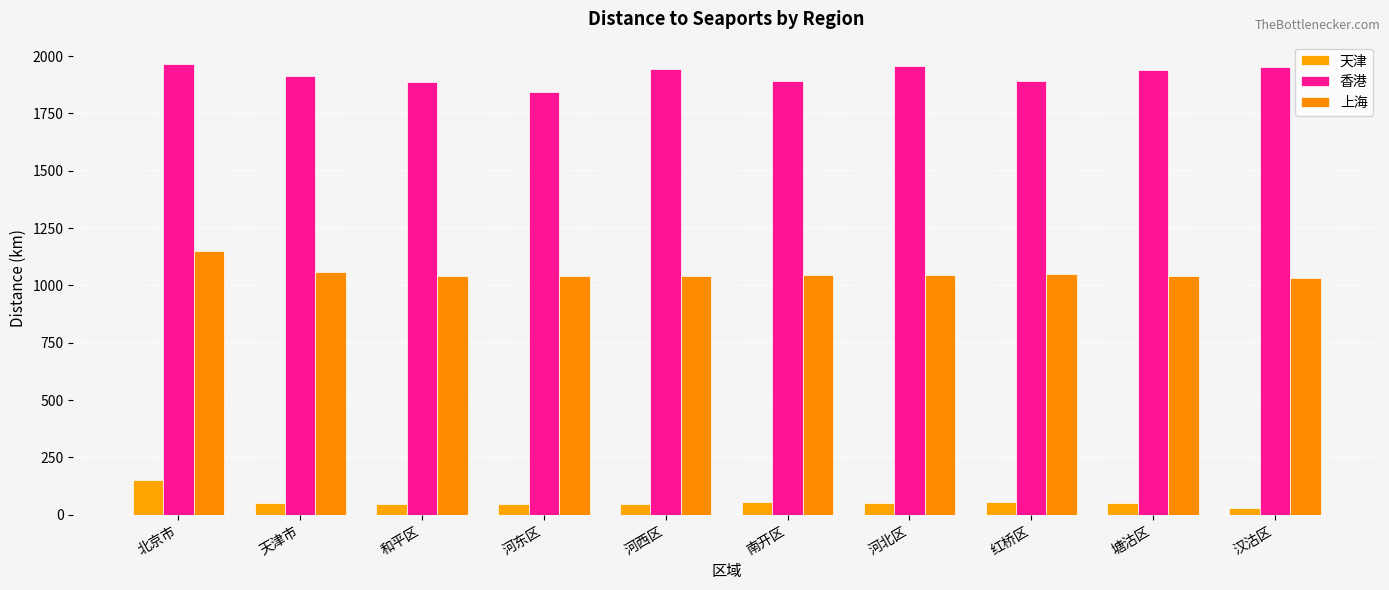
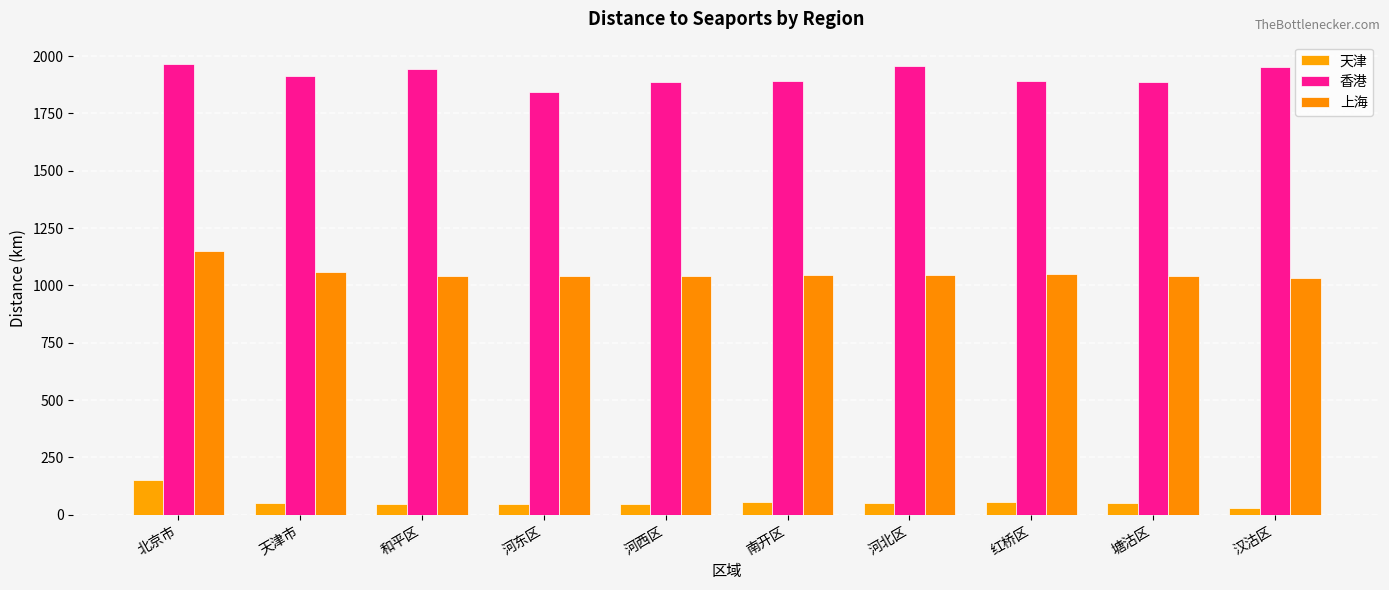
  {
    "香港": {
      "北京市": 1960,
      "天津市": 1920,
-     "和平区": 1890,
+     "和平区": 1940,
      "河东区": 1840,
-     "河西区": 1940,
+     "河西区": 1890,
      "南开区": 1890,
      "河北区": 1960,
      "红桥区": 1890,
-     "塘沽区": 1940,
+     "塘沽区": 1890,
      "汉沽区": 1950
    }
  }
